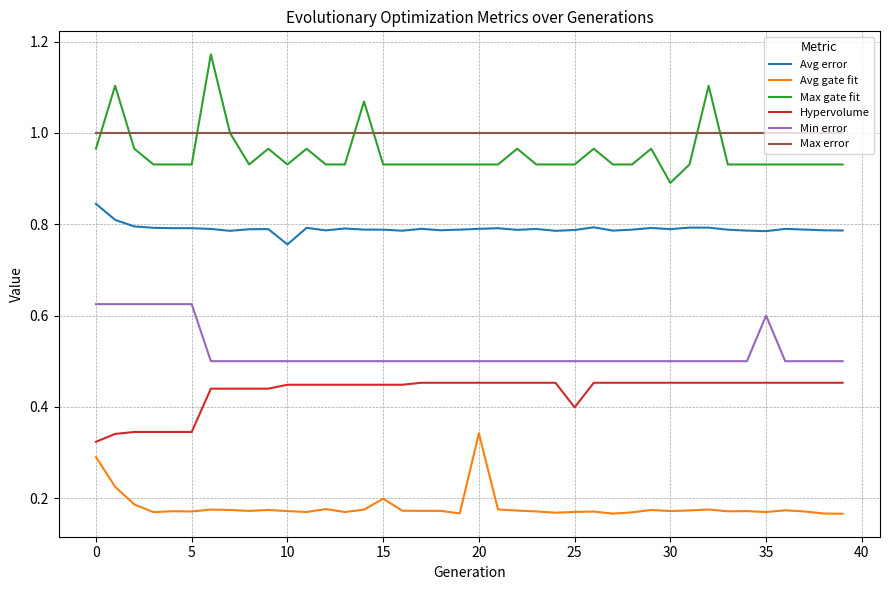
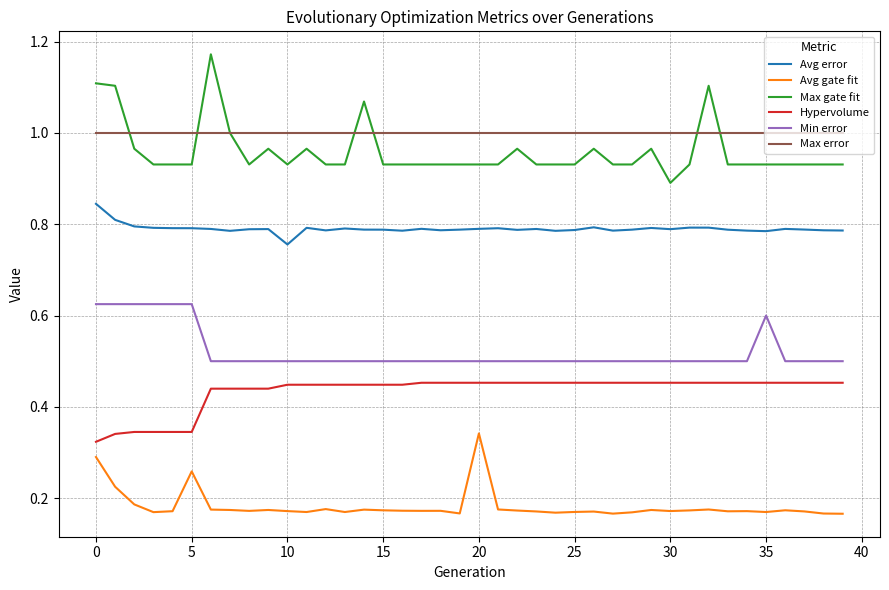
  {
    "Avg error": {
      "0": 0.84,
      "5": 0.79,
      "10": 0.76,
      "15": 0.79,
      "20": 0.79,
      "25": 0.79,
      "30": 0.79,
      "35": 0.78
    },
    "Avg gate fit": {
      "0": 0.29,
-     "5": 0.17,
+     "5": 0.26,
      "10": 0.17,
-     "15": 0.20,
+     "15": 0.17,
      "20": 0.34,
      "25": 0.17,
      "30": 0.17,
      "35": 0.17
    },
    "Max gate fit": {
-     "0": 0.97,
+     "0": 1.11,
      "5": 0.93,
      "10": 0.93,
      "15": 0.93,
      "20": 0.93,
      "25": 0.93,
      "30": 0.89,
      "35": 0.93
    },
    "Hypervolume": {
      "0": 0.32,
      "5": 0.34,
      "10": 0.45,
      "15": 0.45,
      "20": 0.45,
-     "25": 0.40,
+     "25": 0.45,
      "30": 0.45,
      "35": 0.45
    },
    "Min error": {
      "0": 0.63,
      "5": 0.63,
      "10": 0.50,
      "15": 0.50,
      "20": 0.50,
      "25": 0.50,
      "30": 0.50,
      "35": 0.60
    },
    "Max error": {
      "0": 1.00,
      "5": 1.00,
      "10": 1.00,
      "15": 1.00,
      "20": 1.00,
      "25": 1.00,
      "30": 1.00
    }
  }
